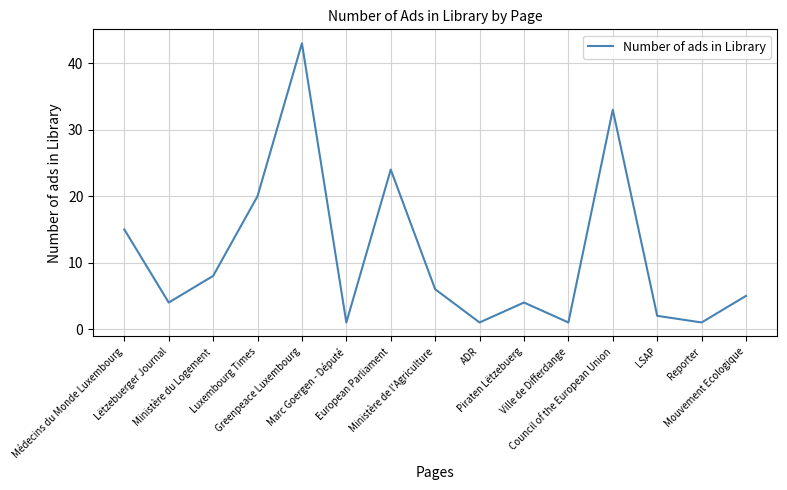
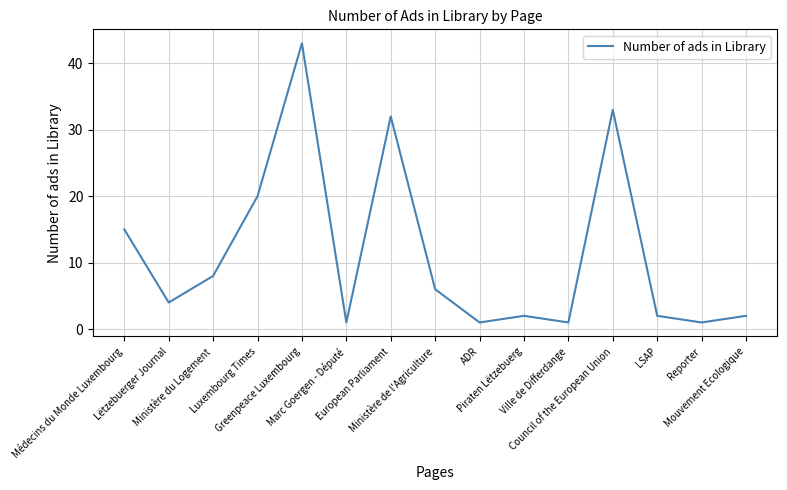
  {
    "Médecins du Monde Luxembourg": 15,
    "Lëtzebuerger Journal": 4,
    "Ministère du Logement": 8,
    "Luxembourg Times": 20,
    "Greenpeace Luxembourg": 43,
    "Marc Goergen - Député": 1,
-   "European Parliament": 24,
+   "European Parliament": 32,
    "Ministère de l'Agriculture": 6,
    "ADR": 1,
-   "Piraten Lëtzebuerg": 4,
+   "Piraten Lëtzebuerg": 2,
    "Ville de Differdange": 1,
    "Council of the European Union": 33,
    "LSAP": 2,
    "Reporter": 1,
-   "Mouvement Ecologique": 5
+   "Mouvement Ecologique": 2
  }
